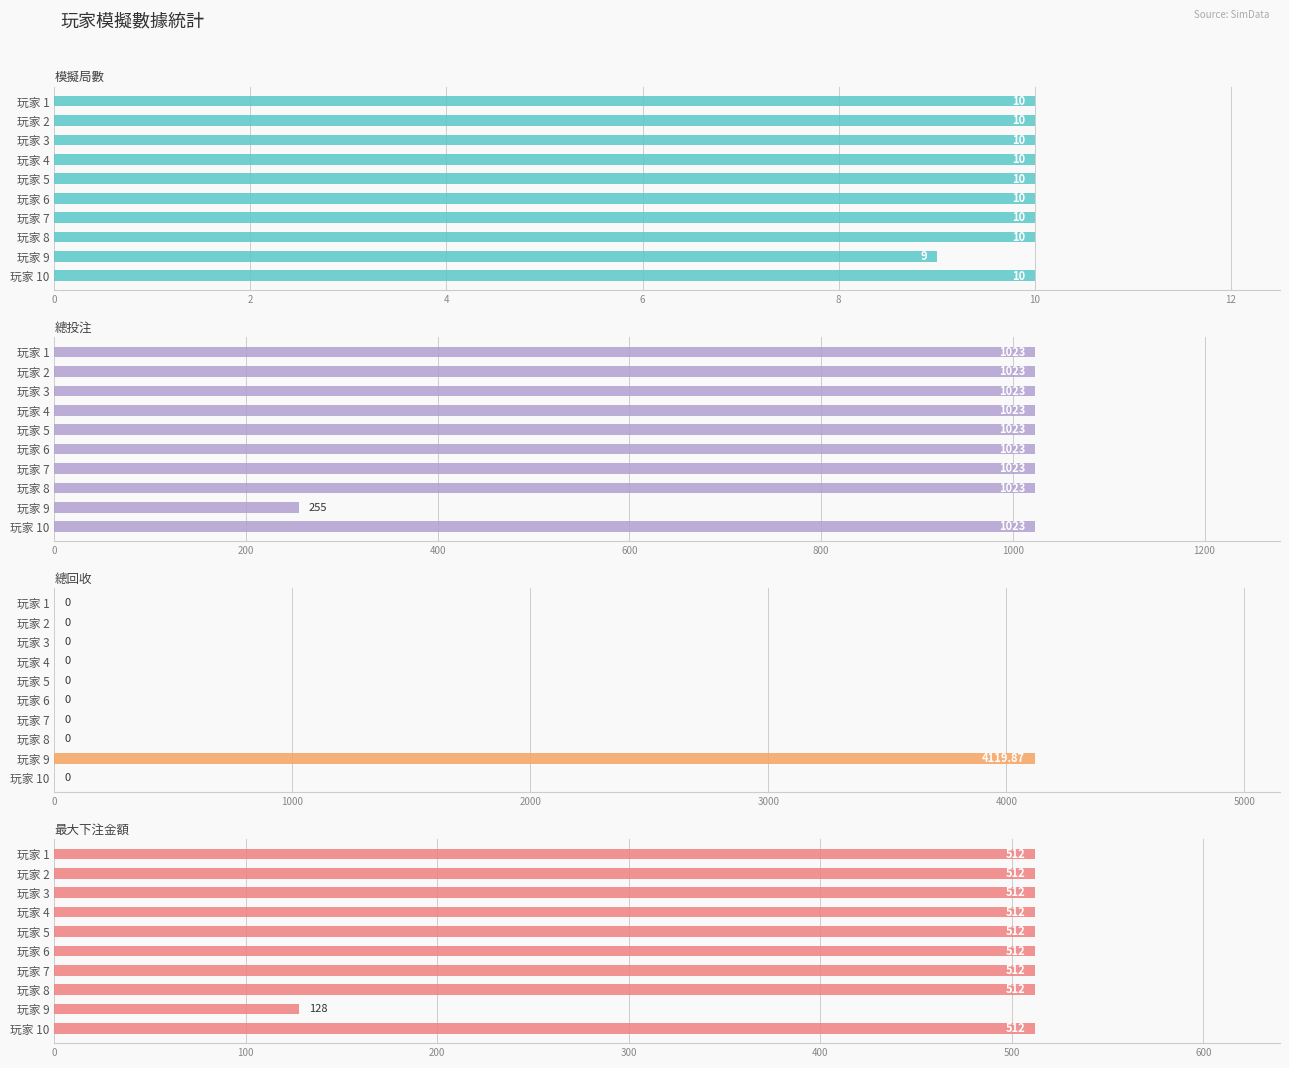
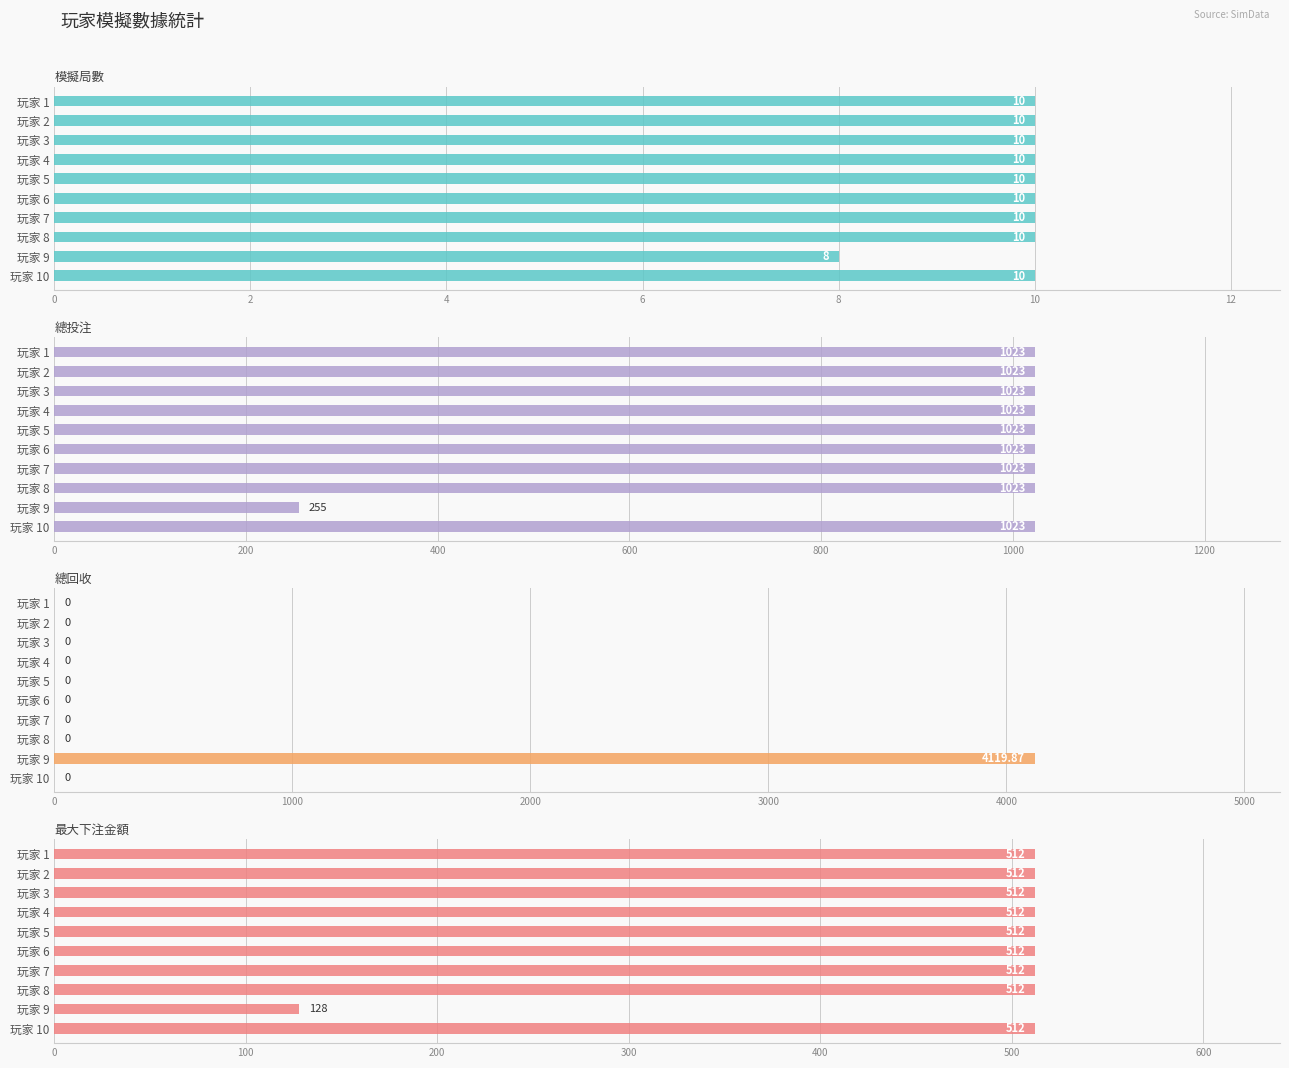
  {
    "模擬局數": {
      "玩家 1": 10,
      "玩家 2": 10,
      "玩家 3": 10,
      "玩家 4": 10,
      "玩家 5": 10,
      "玩家 6": 10,
      "玩家 7": 10,
      "玩家 8": 10,
-     "玩家 9": 9,
+     "玩家 9": 8,
      "玩家 10": 10
    },
    "總投注": {
      "玩家 1": 1023,
      "玩家 2": 1023,
      "玩家 3": 1023,
      "玩家 4": 1023,
      "玩家 5": 1023,
      "玩家 6": 1023,
      "玩家 7": 1023,
      "玩家 8": 1023,
      "玩家 9": 255,
      "玩家 10": 1023
    },
    "總回收": {
      "玩家 1": 0,
      "玩家 2": 0,
      "玩家 3": 0,
      "玩家 4": 0,
      "玩家 5": 0,
      "玩家 6": 0,
      "玩家 7": 0,
      "玩家 8": 0,
      "玩家 9": 4119.87,
      "玩家 10": 0
    },
    "最大下注金額": {
      "玩家 1": 512,
      "玩家 2": 512,
      "玩家 3": 512,
      "玩家 4": 512,
      "玩家 5": 512,
      "玩家 6": 512,
      "玩家 7": 512,
      "玩家 8": 512,
      "玩家 9": 128,
      "玩家 10": 512
    }
  }
